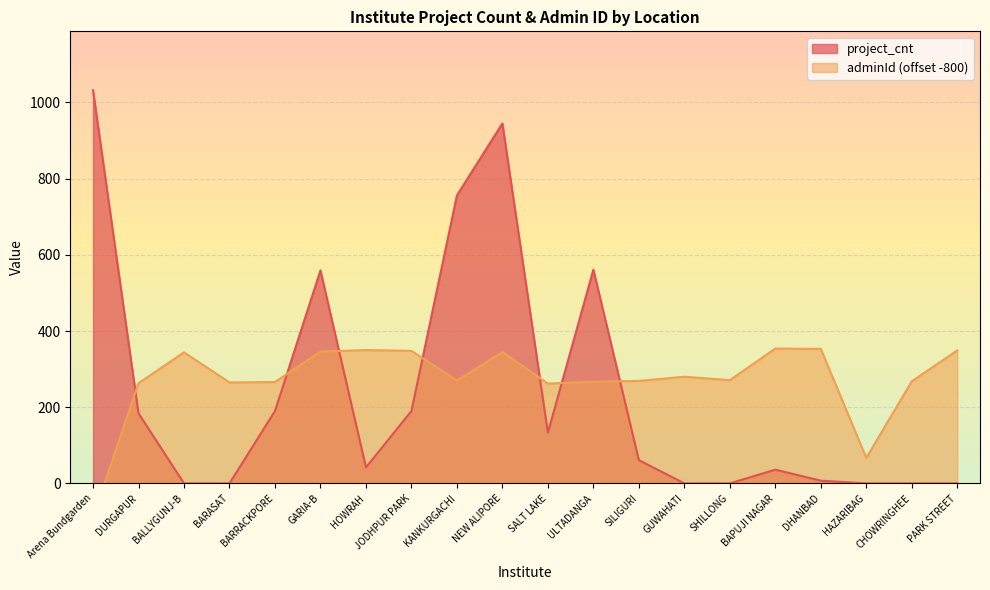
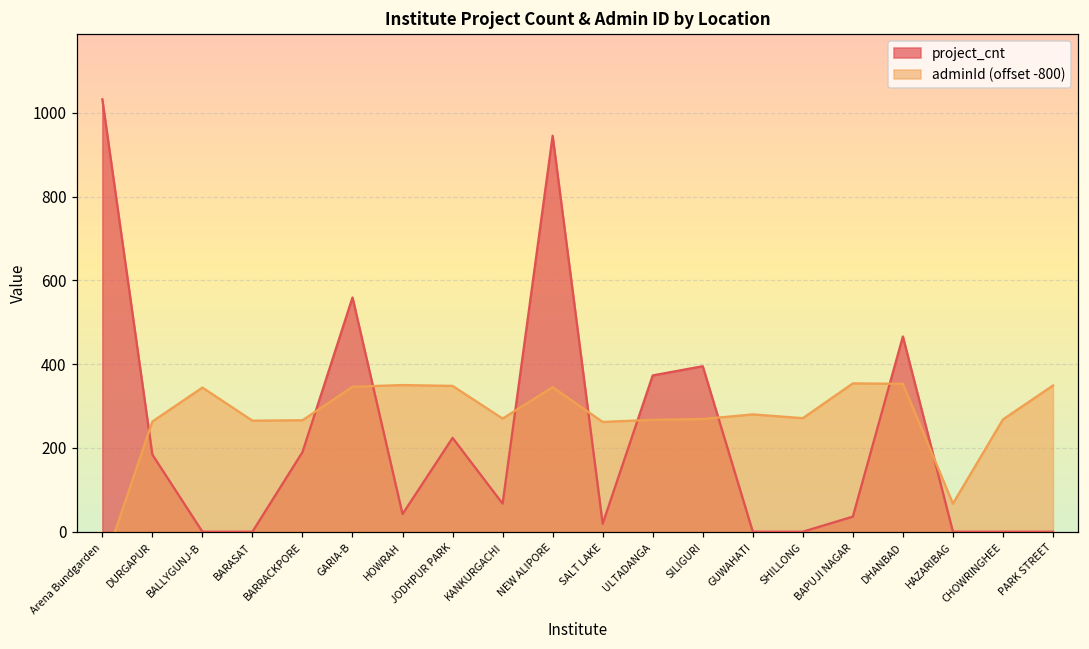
  {
    "project_cnt": {
      "Arena Bundgarden": 1030,
      "DURGAPUR": 180,
      "BALLYGUNJ-B": 0,
      "BARASAT": 0,
      "BARRACKPORE": 190,
      "GARIA-B": 560,
      "HOWRAH": 40,
-     "JODHPUR PARK": 190,
-     "KANKURGACHI": 760,
+     "JODHPUR PARK": 220,
+     "KANKURGACHI": 70,
      "NEW ALIPORE": 950,
-     "SALT LAKE": 130,
-     "ULTADANGA": 560,
-     "SILIGURI": 60,
+     "SALT LAKE": 20,
+     "ULTADANGA": 370,
+     "SILIGURI": 400,
      "GUWAHATI": 0,
      "SHILLONG": 0,
      "BAPUJI NAGAR": 40,
-     "DHANBAD": 10,
+     "DHANBAD": 470,
      "HAZARIBAG": 0,
      "CHOWRINGHEE": 0,
      "PARK STREET": 0
    }
  }
